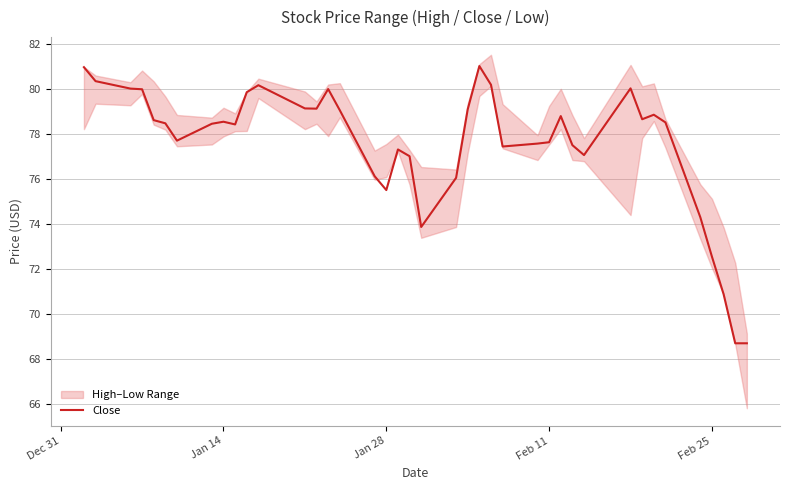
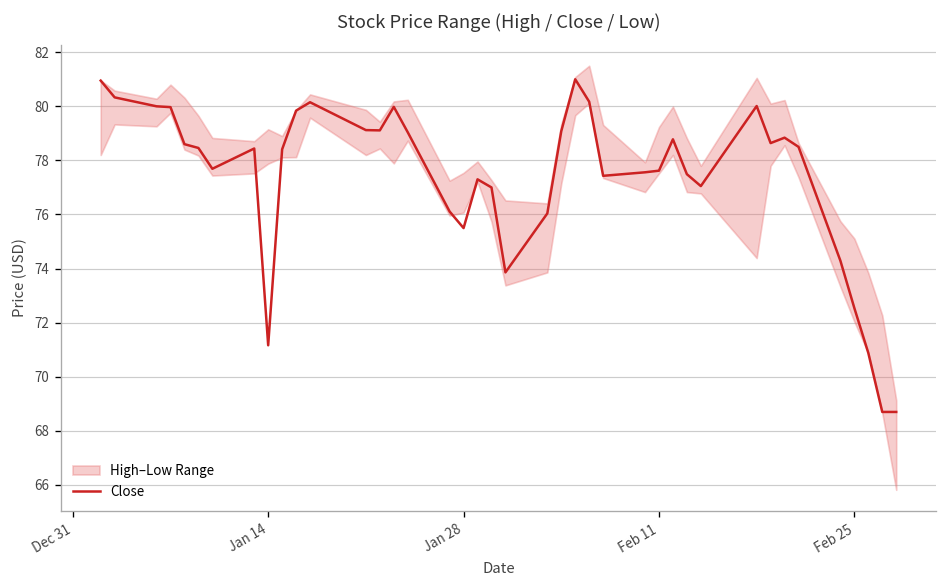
  {
    "Close": {
-     "Jan 14": 78.5,
+     "Jan 14": 71.2,
      "Jan 28": 75.5,
      "Feb 11": 77.6,
      "Feb 25": 72.5
    }
  }
